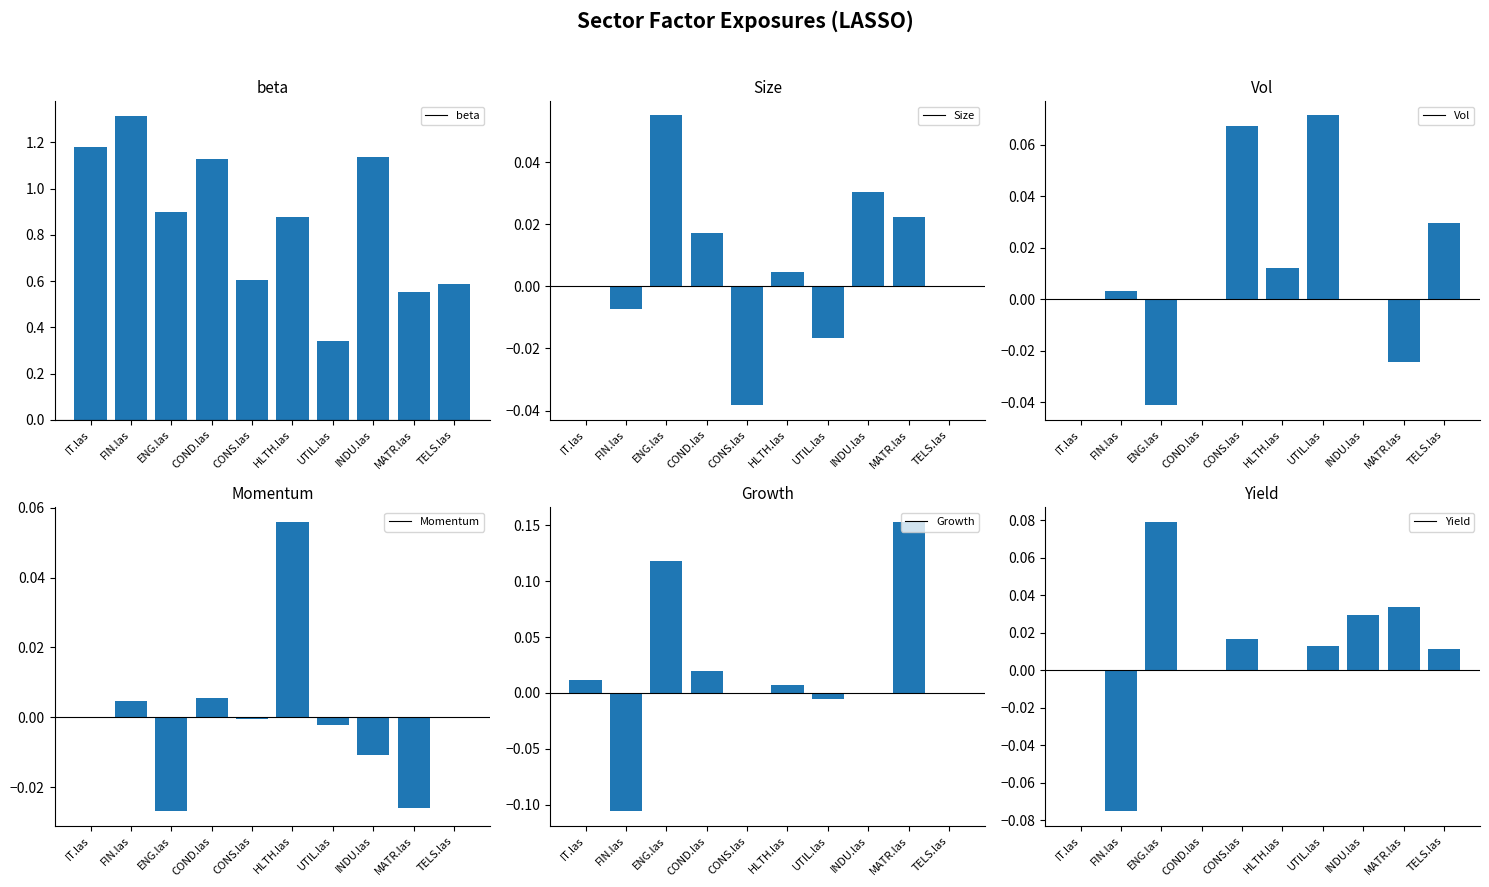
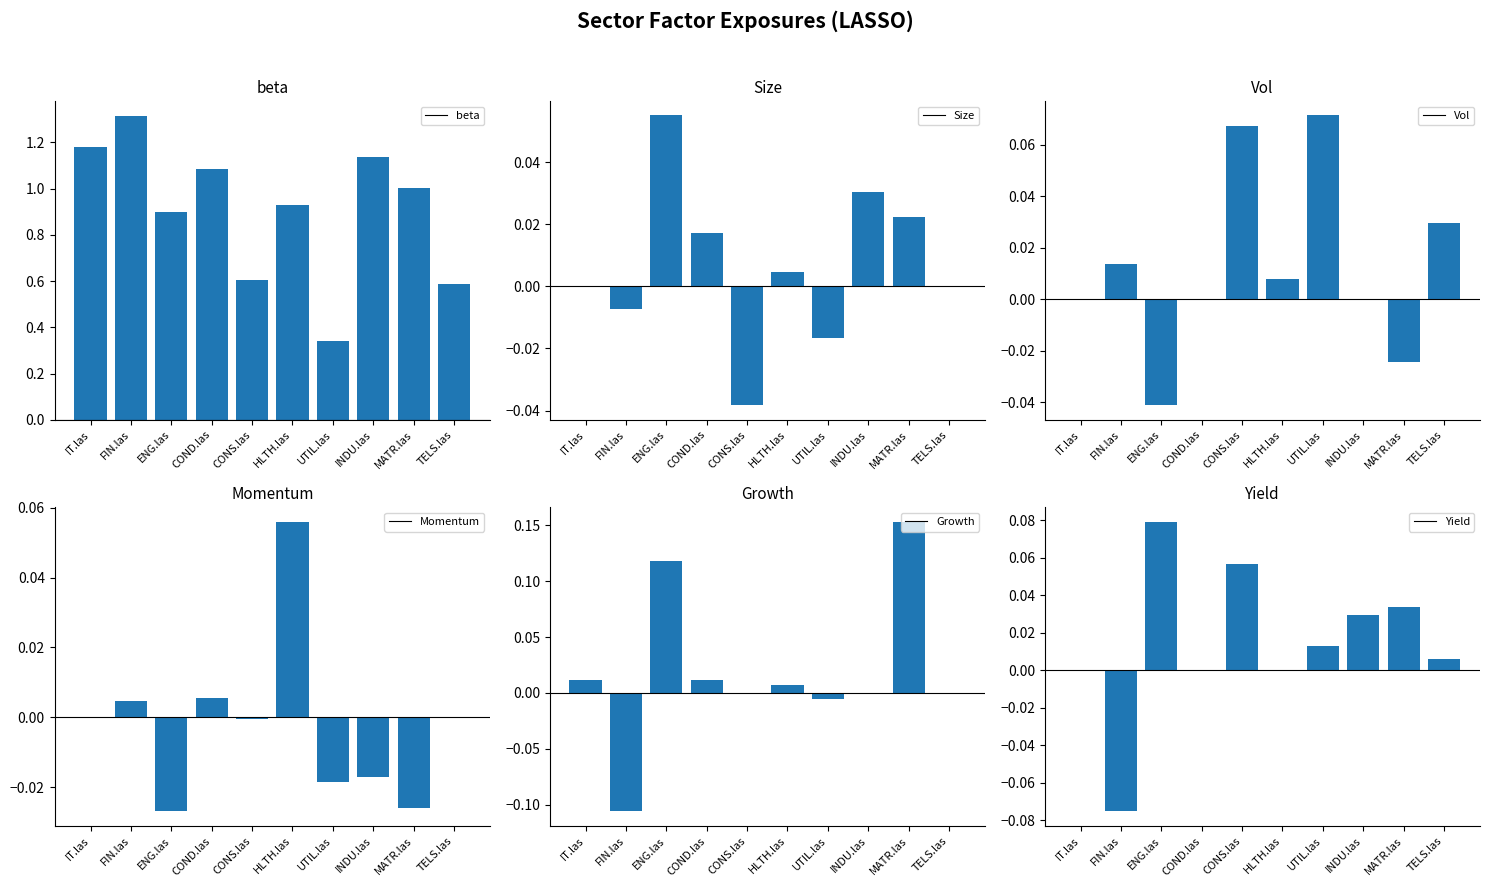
  {
    "beta": {
      "IT.las": 1.18,
      "FIN.las": 1.31,
      "ENG.las": 0.90,
-     "COND.las": 1.13,
+     "COND.las": 1.09,
      "CONS.las": 0.60,
-     "HLTH.las": 0.88,
+     "HLTH.las": 0.93,
      "UTIL.las": 0.34,
      "INDU.las": 1.14,
-     "MATR.las": 0.56,
+     "MATR.las": 1.00,
      "TELS.las": 0.59
    },
    "Size": {
      "IT.las": 0.000,
      "FIN.las": -0.007,
      "ENG.las": 0.055,
      "COND.las": 0.017,
      "CONS.las": -0.038,
      "HLTH.las": 0.005,
      "UTIL.las": -0.017,
      "INDU.las": 0.030,
      "MATR.las": 0.022,
      "TELS.las": 0.000
    },
    "Vol": {
      "IT.las": 0.000,
-     "FIN.las": 0.003,
+     "FIN.las": 0.013,
      "ENG.las": -0.041,
      "CONS.las": 0.067,
-     "HLTH.las": 0.012,
+     "HLTH.las": 0.008,
      "UTIL.las": 0.071,
      "INDU.las": 0.000,
      "MATR.las": -0.024,
      "TELS.las": 0.030
    },
    "Momentum": {
      "IT.las": 0.000,
      "FIN.las": 0.005,
      "ENG.las": -0.027,
      "COND.las": 0.006,
      "HLTH.las": 0.056,
-     "UTIL.las": -0.002,
-     "INDU.las": -0.011,
+     "UTIL.las": -0.018,
+     "INDU.las": -0.017,
      "MATR.las": -0.026,
      "TELS.las": 0.000
    },
    "Growth": {
      "IT.las": 0.012,
      "FIN.las": -0.106,
      "ENG.las": 0.118,
-     "COND.las": 0.020,
+     "COND.las": 0.011,
      "CONS.las": 0.000,
      "HLTH.las": 0.007,
      "UTIL.las": -0.005,
      "INDU.las": 0.000,
      "TELS.las": 0.000
    },
    "Yield": {
      "IT.las": 0.000,
      "FIN.las": -0.075,
      "ENG.las": 0.079,
      "COND.las": 0.000,
-     "CONS.las": 0.016,
+     "CONS.las": 0.057,
      "HLTH.las": 0.000,
      "UTIL.las": 0.013,
      "INDU.las": 0.029,
      "MATR.las": 0.034,
-     "TELS.las": 0.011
+     "TELS.las": 0.006
    }
  }
